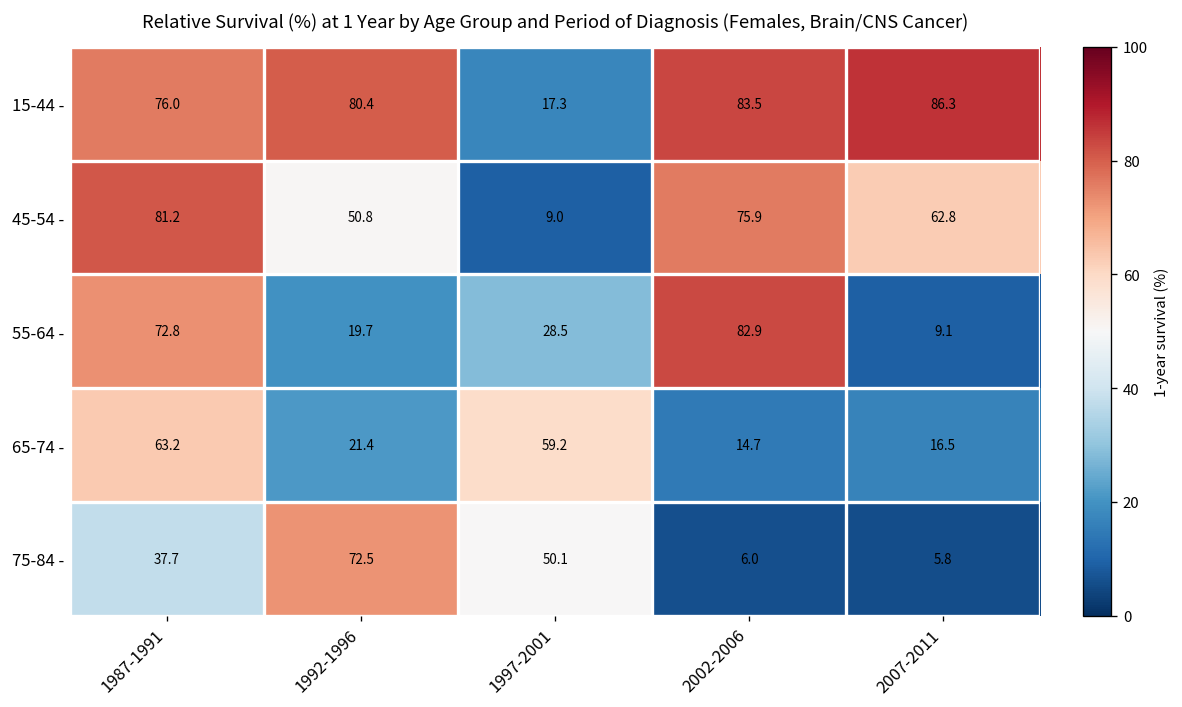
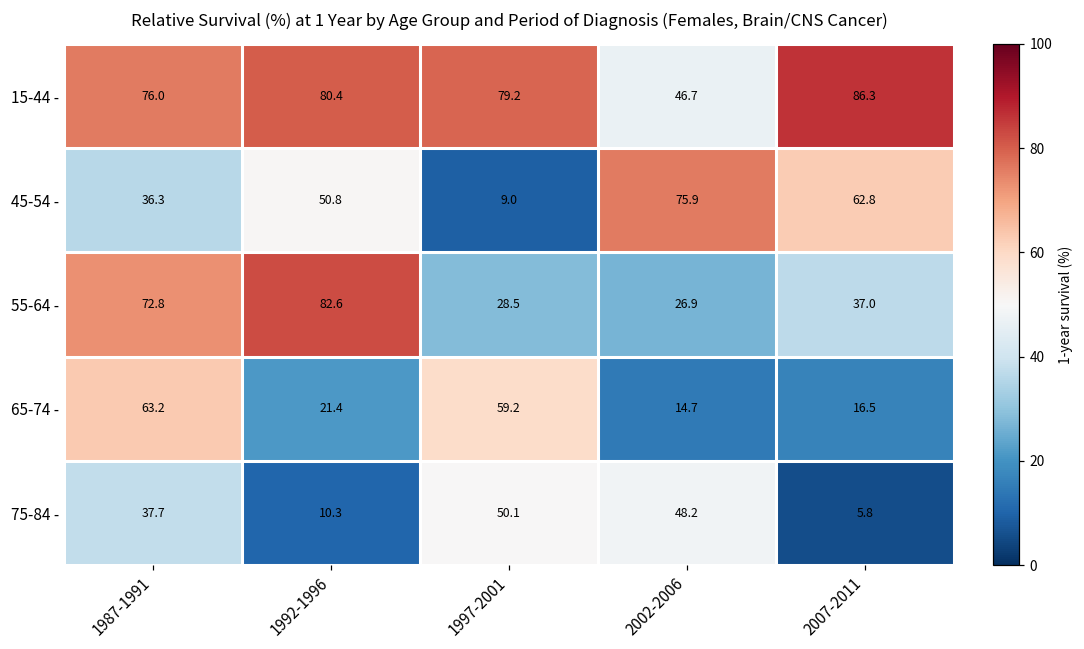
  {
    "15-44 -": {
      "1987-1991": 76.0,
      "1992-1996": 80.4,
-     "1997-2001": 17.3,
-     "2002-2006": 83.5,
+     "1997-2001": 79.2,
+     "2002-2006": 46.7,
      "2007-2011": 86.3
    },
    "45-54 -": {
-     "1987-1991": 81.2,
+     "1987-1991": 36.3,
      "1992-1996": 50.8,
      "1997-2001": 9.0,
      "2002-2006": 75.9,
      "2007-2011": 62.8
    },
    "55-64 -": {
      "1987-1991": 72.8,
-     "1992-1996": 19.7,
+     "1992-1996": 82.6,
      "1997-2001": 28.5,
-     "2002-2006": 82.9,
-     "2007-2011": 9.1
+     "2002-2006": 26.9,
+     "2007-2011": 37.0
    },
    "65-74 -": {
      "1987-1991": 63.2,
      "1992-1996": 21.4,
      "1997-2001": 59.2,
      "2002-2006": 14.7,
      "2007-2011": 16.5
    },
    "75-84 -": {
      "1987-1991": 37.7,
-     "1992-1996": 72.5,
+     "1992-1996": 10.3,
      "1997-2001": 50.1,
-     "2002-2006": 6.0,
+     "2002-2006": 48.2,
      "2007-2011": 5.8
    }
  }
